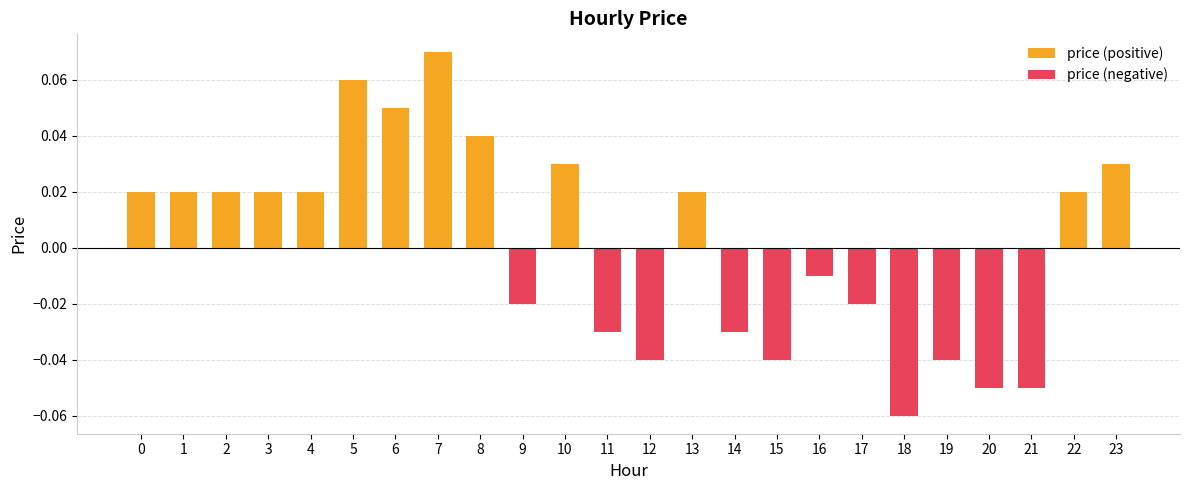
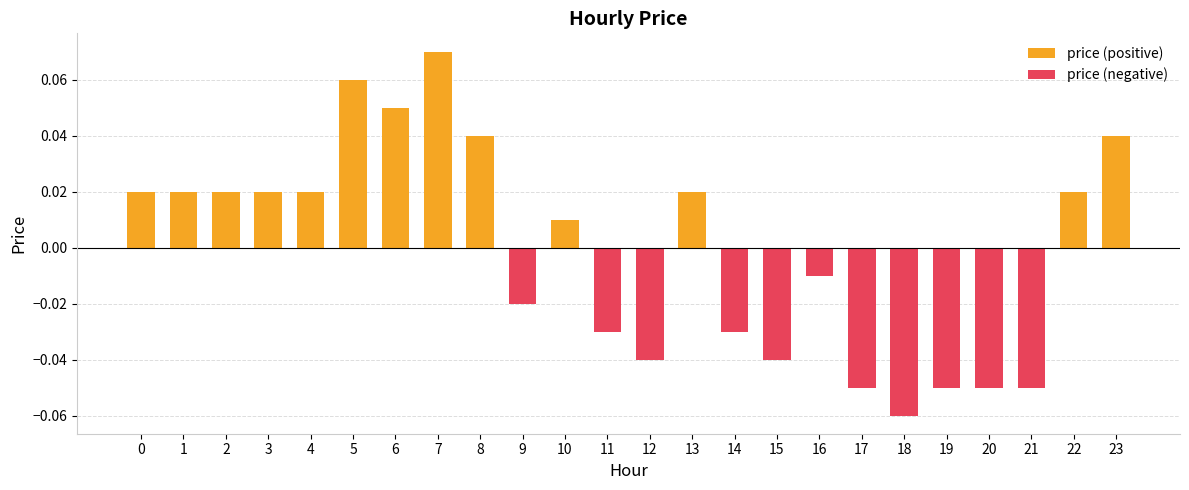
  {
    "price (positive)": {
      "0": 0.02,
      "1": 0.02,
      "2": 0.02,
      "3": 0.02,
      "4": 0.02,
      "5": 0.06,
      "6": 0.05,
      "7": 0.07,
      "8": 0.04,
      "9": 0.00,
-     "10": 0.03,
+     "10": 0.01,
      "11": 0.00,
      "12": 0.00,
      "13": 0.02,
      "14": 0.00,
      "15": 0.00,
      "16": 0.00,
      "17": 0.00,
      "18": 0.00,
      "19": 0.00,
      "20": 0.00,
      "21": 0.00,
      "22": 0.02,
-     "23": 0.03
+     "23": 0.04
    },
    "price (negative)": {
      "0": 0.00,
      "1": 0.00,
      "2": 0.00,
      "3": 0.00,
      "4": 0.00,
      "5": 0.00,
      "6": 0.00,
      "7": 0.00,
      "8": 0.00,
      "9": -0.02,
      "10": 0.00,
      "11": -0.03,
      "12": -0.04,
      "13": 0.00,
      "14": -0.03,
      "15": -0.04,
      "16": -0.01,
-     "17": -0.02,
+     "17": -0.05,
      "18": -0.06,
-     "19": -0.04,
+     "19": -0.05,
      "20": -0.05,
      "21": -0.05,
      "22": 0.00,
      "23": 0.00
    }
  }
